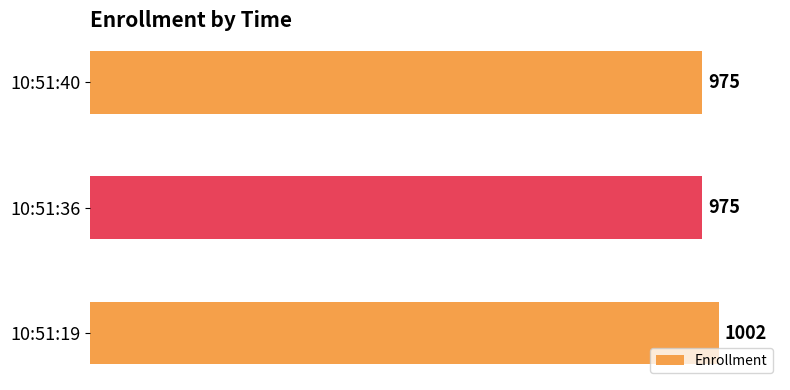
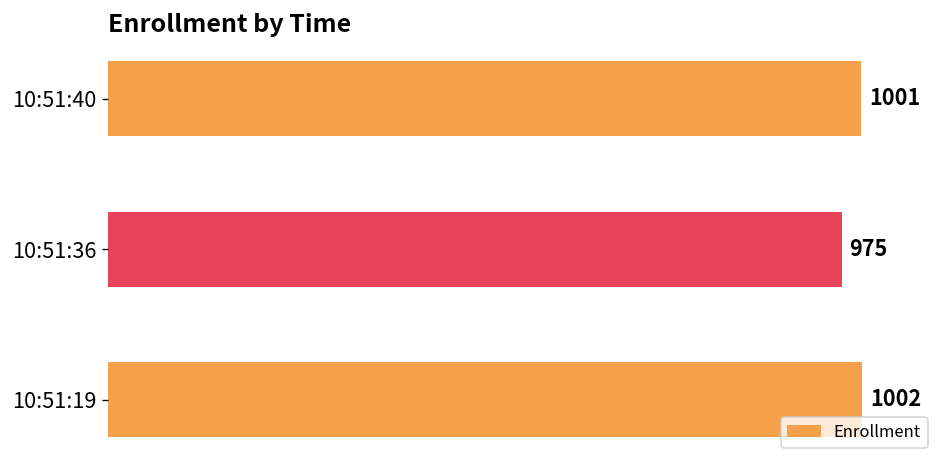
  {
-   "10:51:40": 975,
+   "10:51:40": 1001,
    "10:51:36": 975,
    "10:51:19": 1002
  }
